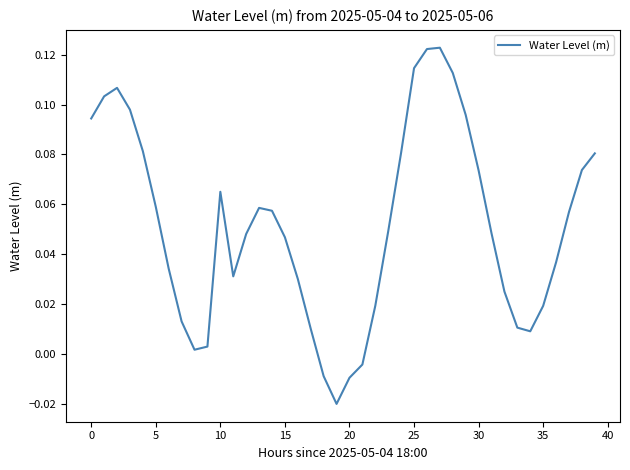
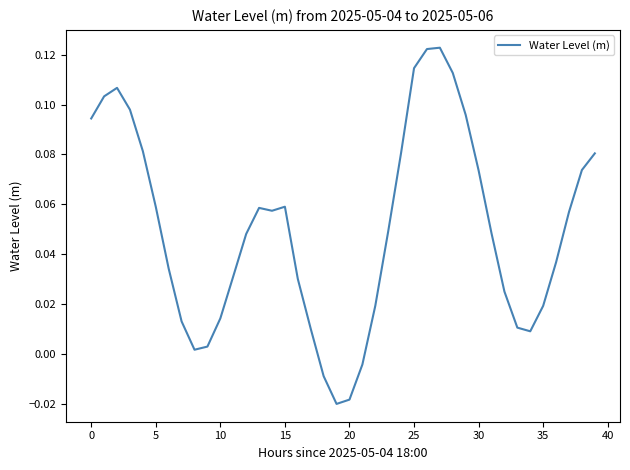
  {
    "0": 0.094,
    "5": 0.059,
-   "10": 0.065,
-   "15": 0.047,
-   "20": -0.010,
+   "10": 0.014,
+   "15": 0.059,
+   "20": -0.018,
    "25": 0.115,
    "30": 0.074,
    "35": 0.019
  }
